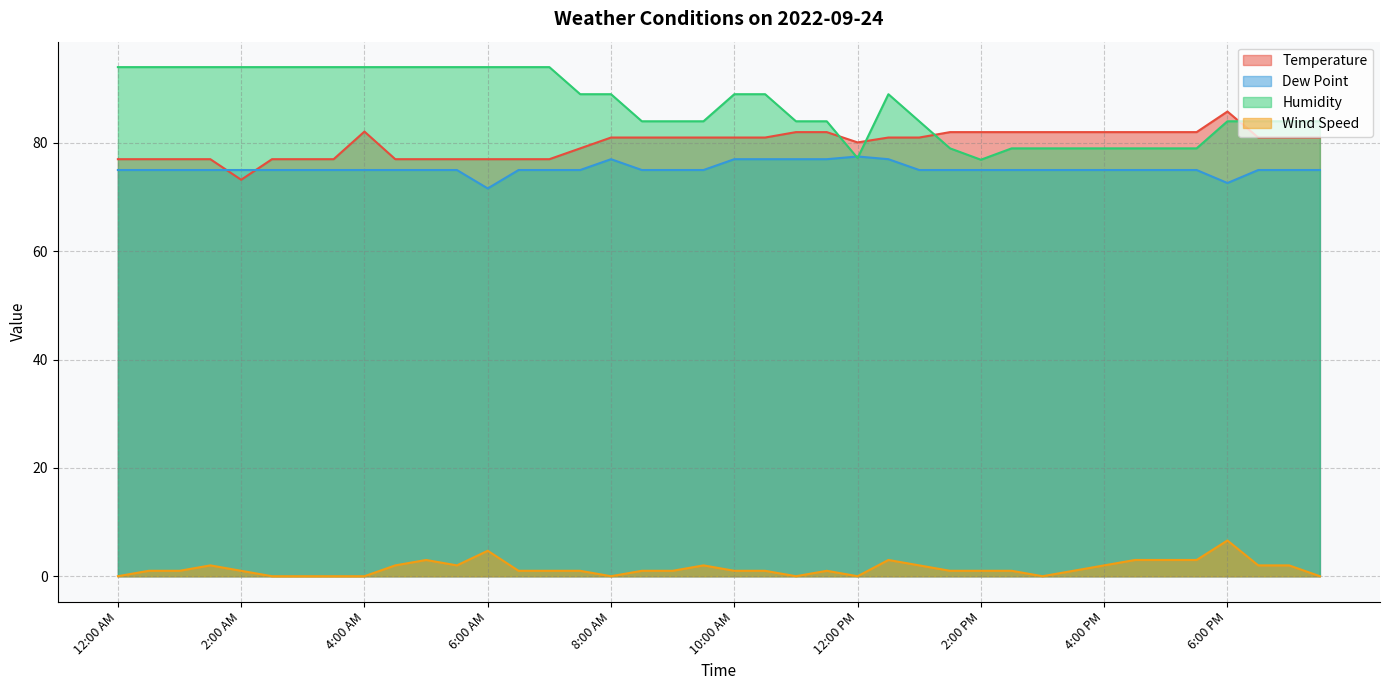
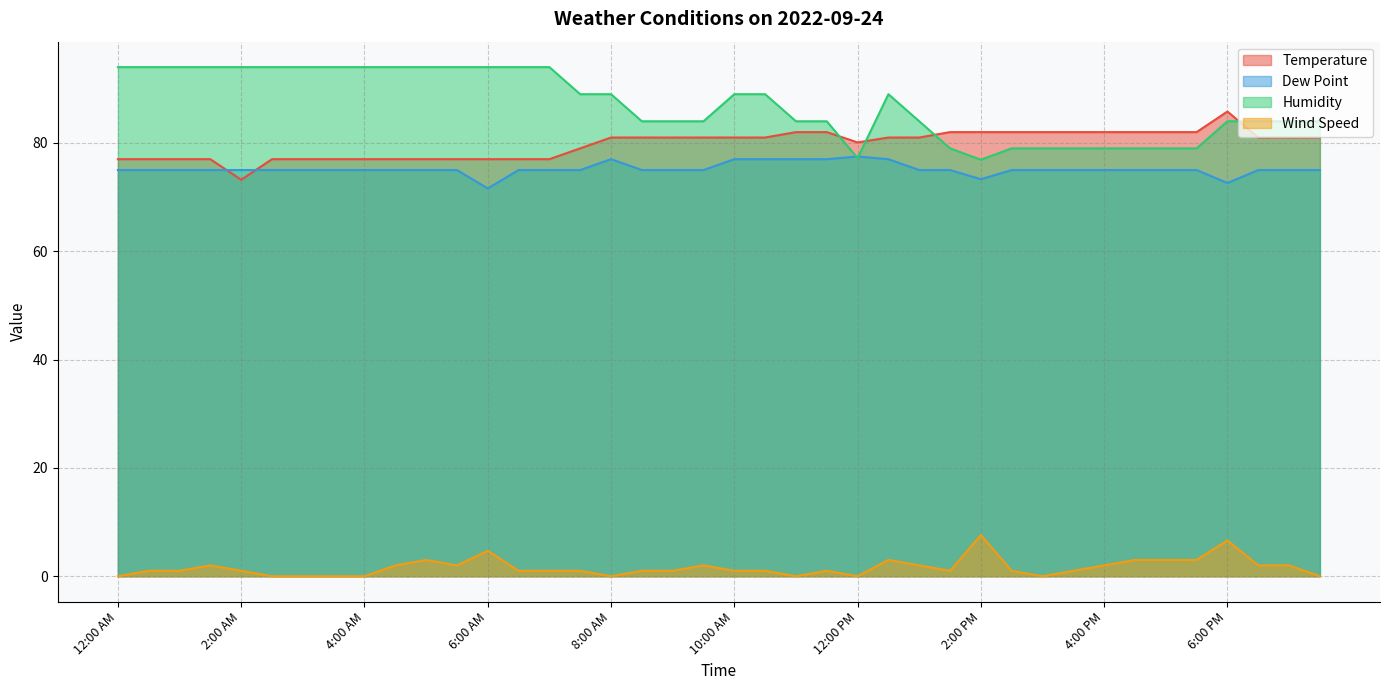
  {
    "Temperature": {
      "12:00 AM": 77,
      "2:00 AM": 73,
-     "4:00 AM": 82,
+     "4:00 AM": 77,
      "6:00 AM": 77,
      "8:00 AM": 81,
      "10:00 AM": 81,
      "12:00 PM": 80,
      "2:00 PM": 82,
      "4:00 PM": 82,
      "6:00 PM": 86
    },
    "Dew Point": {
      "12:00 AM": 75,
      "2:00 AM": 75,
      "4:00 AM": 75,
      "6:00 AM": 72,
      "8:00 AM": 77,
      "10:00 AM": 77,
-     "2:00 PM": 75,
+     "2:00 PM": 73,
      "4:00 PM": 75,
      "6:00 PM": 73
    },
    "Humidity": {
      "12:00 AM": 94,
      "2:00 AM": 94,
      "4:00 AM": 94,
      "6:00 AM": 94,
      "8:00 AM": 89,
      "10:00 AM": 89,
      "2:00 PM": 77,
      "4:00 PM": 79,
      "6:00 PM": 84
    },
    "Wind Speed": {
      "12:00 AM": 0,
      "2:00 AM": 1,
      "4:00 AM": 0,
      "6:00 AM": 5,
      "8:00 AM": 0,
      "10:00 AM": 1,
      "12:00 PM": 0,
-     "2:00 PM": 1,
+     "2:00 PM": 8,
      "4:00 PM": 2,
      "6:00 PM": 7
    }
  }
